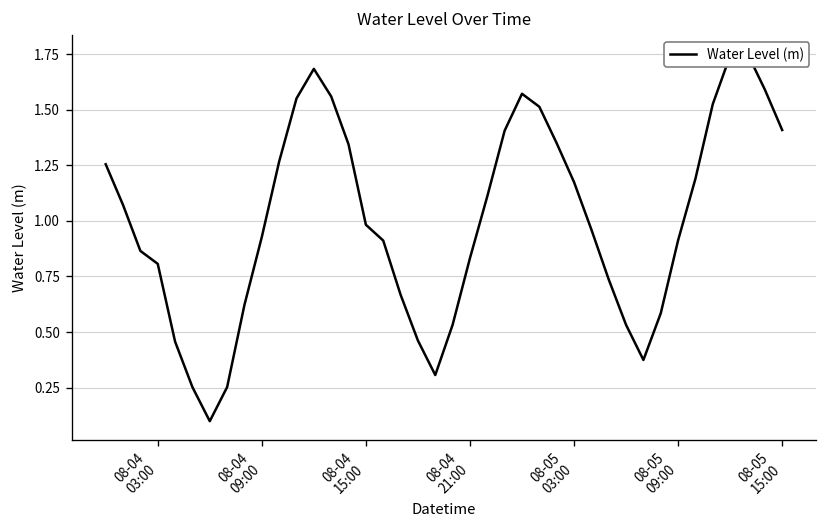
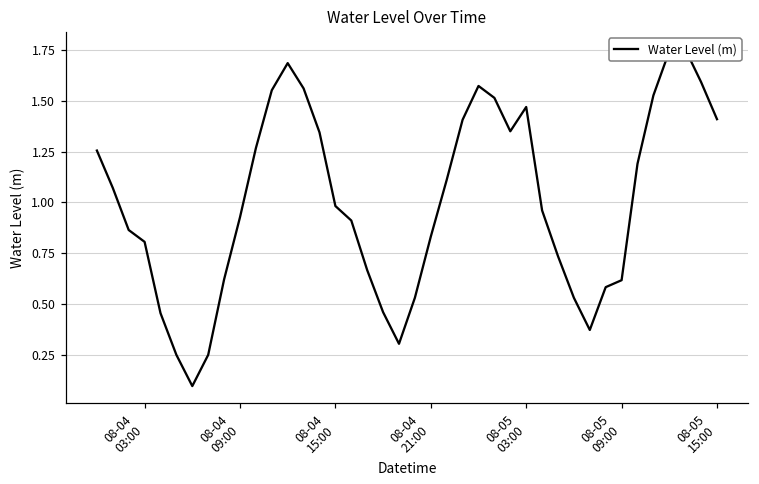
  {
    "08-04 03:00": 0.81,
    "08-04 09:00": 0.93,
    "08-04 15:00": 0.98,
    "08-04 21:00": 0.83,
-   "08-05 03:00": 1.17,
-   "08-05 09:00": 0.91,
+   "08-05 03:00": 1.47,
+   "08-05 09:00": 0.62,
    "08-05 15:00": 1.41
  }
